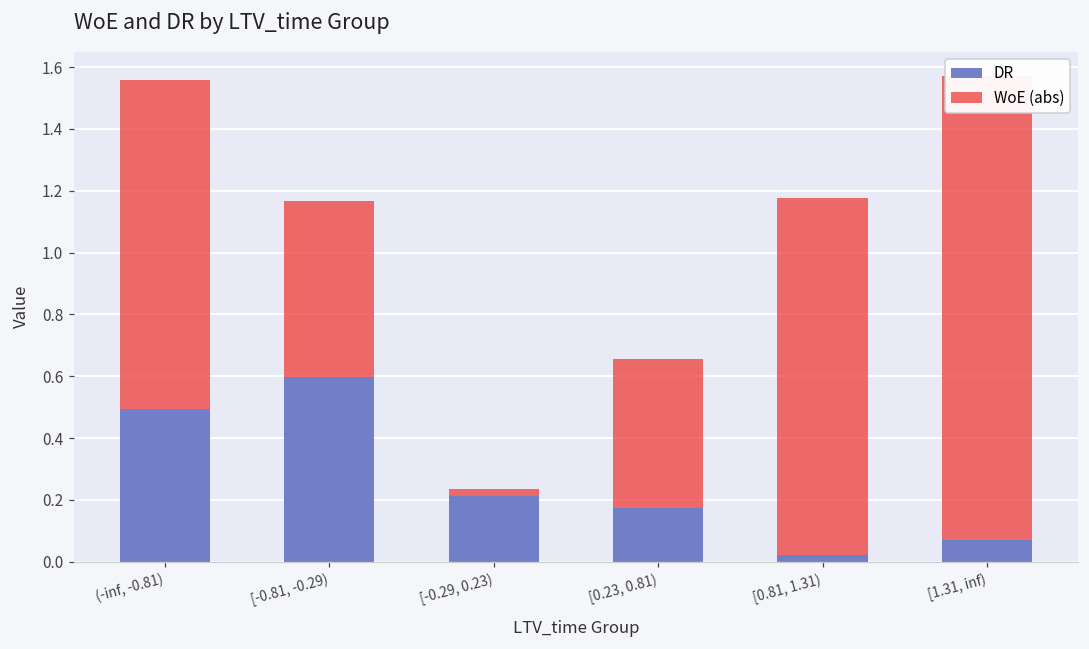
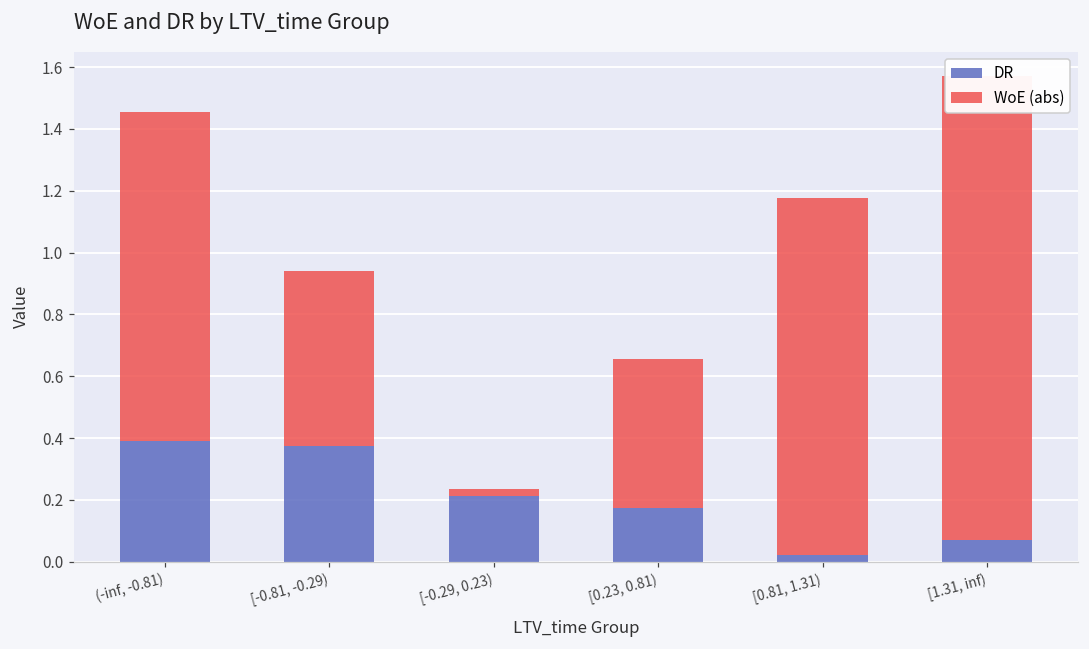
  {
    "DR": {
-     "(-inf, -0.81)": 0.50,
-     "[-0.81, -0.29)": 0.60,
+     "(-inf, -0.81)": 0.39,
+     "[-0.81, -0.29)": 0.37,
      "[-0.29, 0.23)": 0.21,
      "[0.23, 0.81)": 0.17,
      "[0.81, 1.31)": 0.02,
      "[1.31, inf)": 0.07
    },
    "WoE (abs)": {
      "(-inf, -0.81)": 1.07,
      "[-0.81, -0.29)": 0.57,
      "[-0.29, 0.23)": 0.02,
      "[0.23, 0.81)": 0.48,
      "[0.81, 1.31)": 1.16
    }
  }
